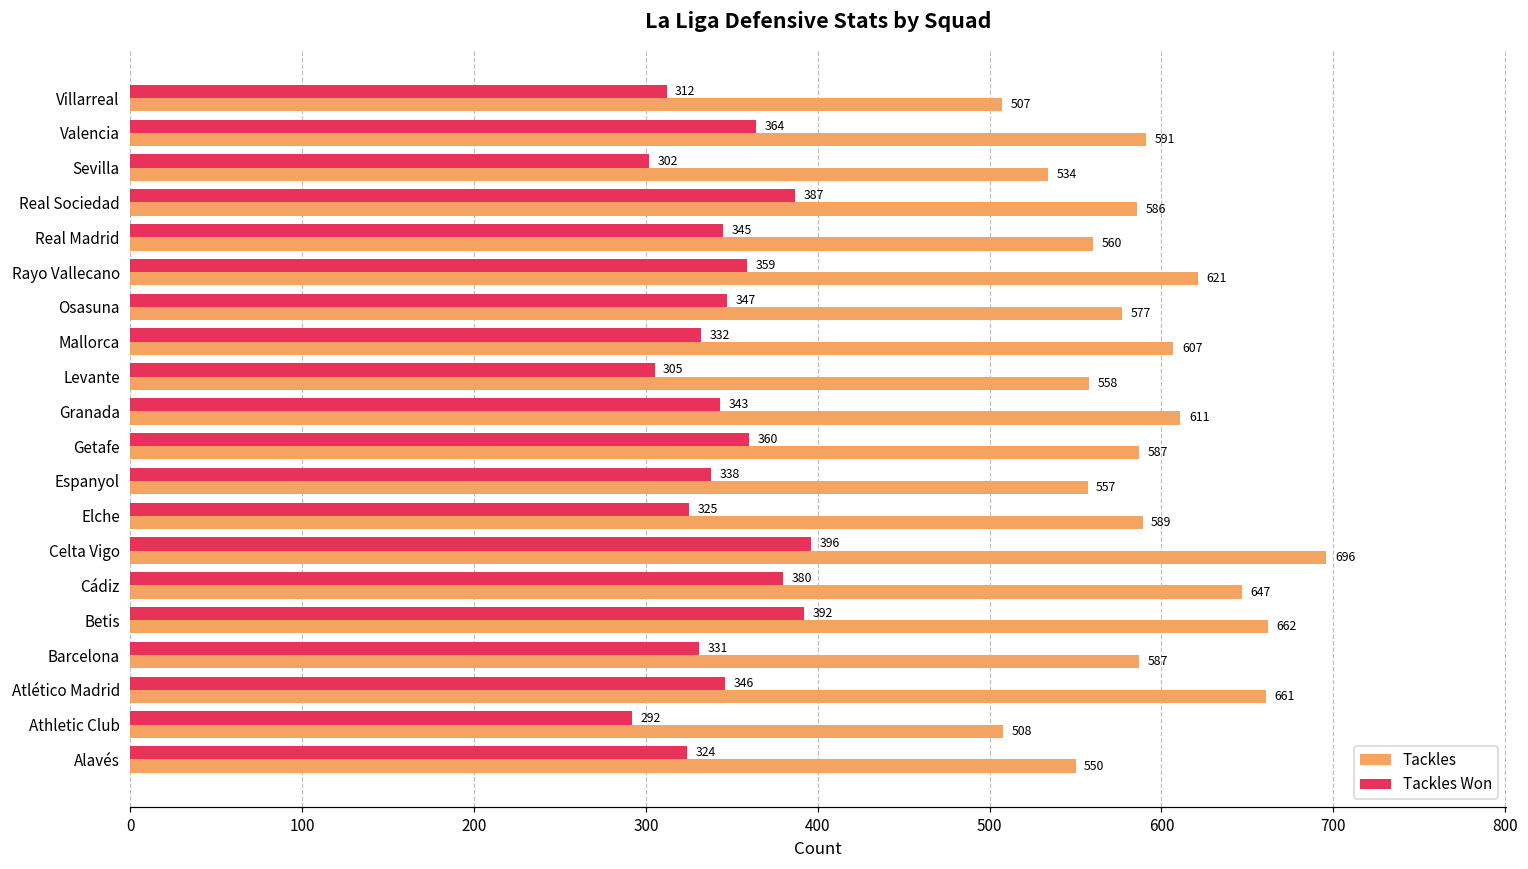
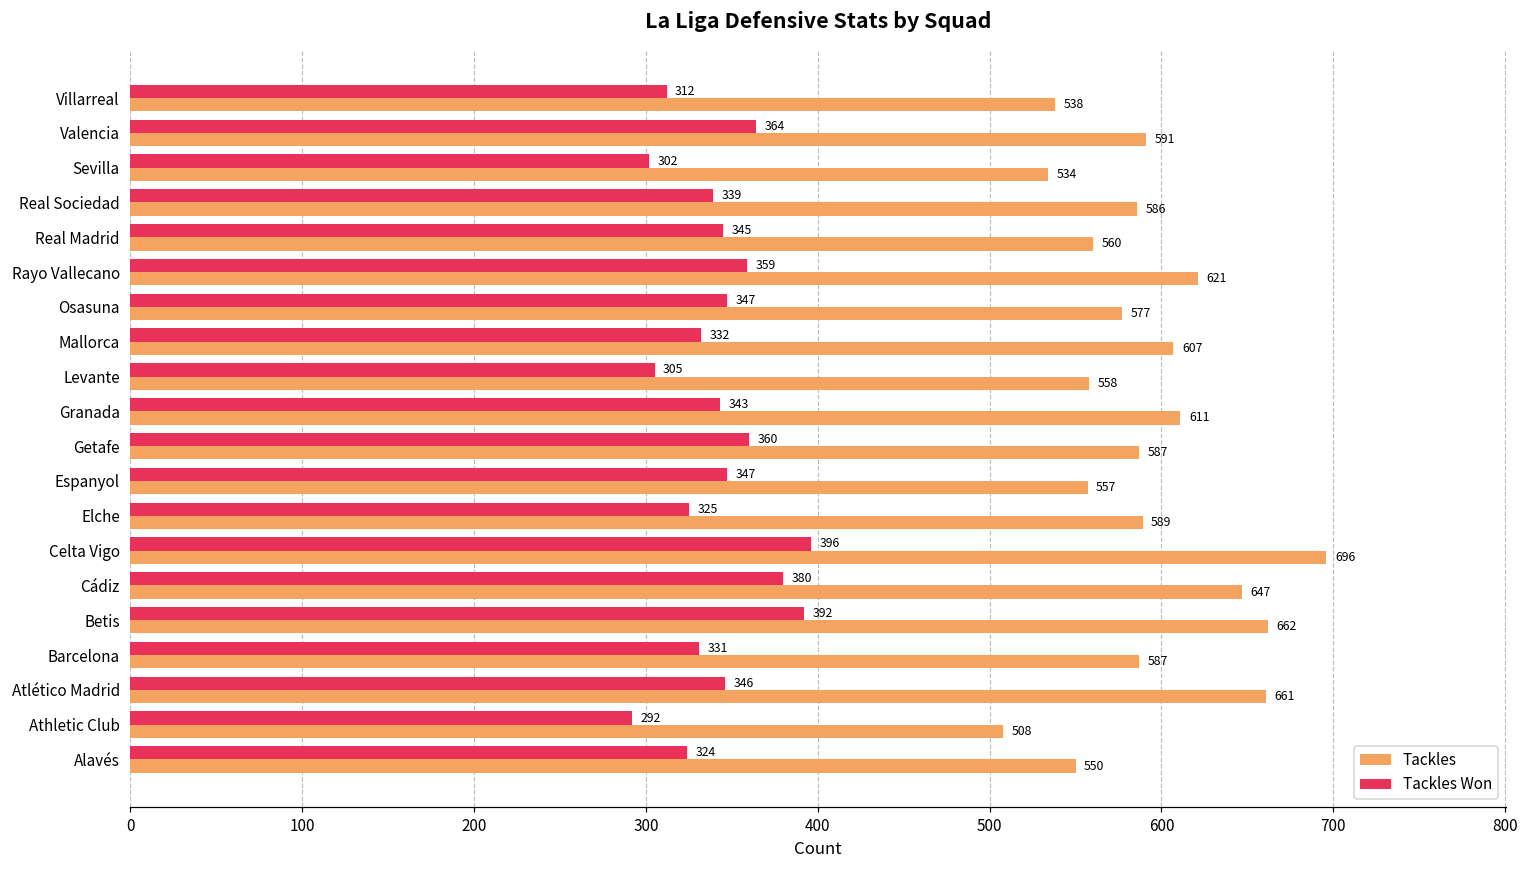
  {
    "Tackles": {
-     "Villarreal": 507,
+     "Villarreal": 538,
      "Valencia": 591,
      "Sevilla": 534,
      "Real Sociedad": 586,
      "Real Madrid": 560,
      "Rayo Vallecano": 621,
      "Osasuna": 577,
      "Mallorca": 607,
      "Levante": 558,
      "Granada": 611,
      "Getafe": 587,
      "Espanyol": 557,
      "Elche": 589,
      "Celta Vigo": 696,
      "Cádiz": 647,
      "Betis": 662,
      "Barcelona": 587,
      "Atlético Madrid": 661,
      "Athletic Club": 508,
      "Alavés": 550
    },
    "Tackles Won": {
      "Villarreal": 312,
      "Valencia": 364,
      "Sevilla": 302,
-     "Real Sociedad": 387,
+     "Real Sociedad": 339,
      "Real Madrid": 345,
      "Rayo Vallecano": 359,
      "Osasuna": 347,
      "Mallorca": 332,
      "Levante": 305,
      "Granada": 343,
      "Getafe": 360,
-     "Espanyol": 338,
+     "Espanyol": 347,
      "Elche": 325,
      "Celta Vigo": 396,
      "Cádiz": 380,
      "Betis": 392,
      "Barcelona": 331,
      "Atlético Madrid": 346,
      "Athletic Club": 292,
      "Alavés": 324
    }
  }
